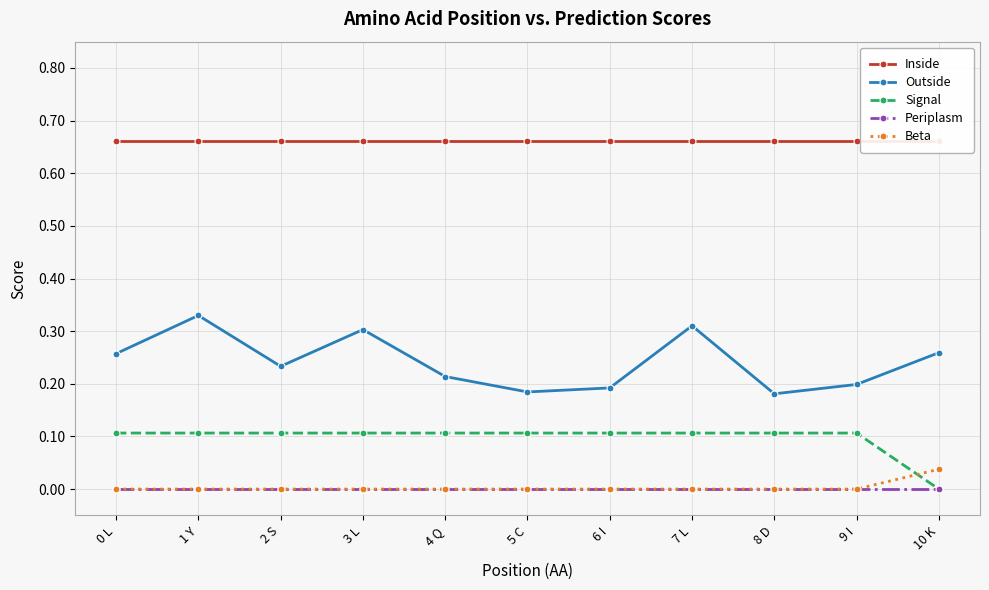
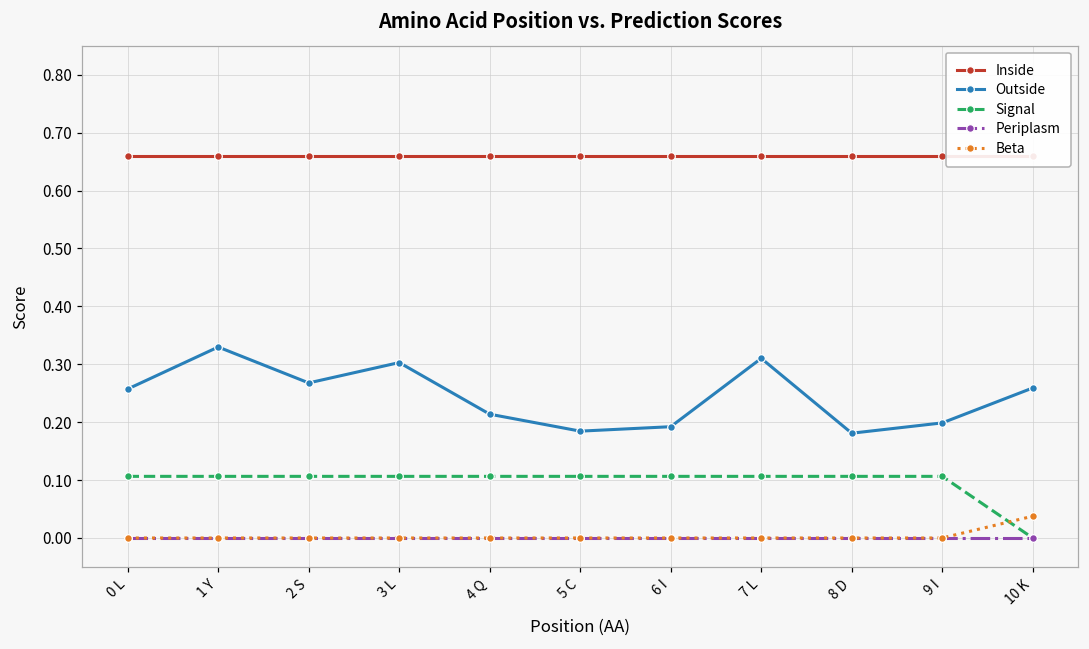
  {
    "Inside": {
      "0 L": 0.66,
      "1 Y": 0.66,
      "2 S": 0.66,
      "3 L": 0.66,
      "4 Q": 0.66,
      "5 C": 0.66,
      "6 I": 0.66,
      "7 L": 0.66,
      "8 D": 0.66,
      "9 I": 0.66
    },
    "Outside": {
      "0 L": 0.26,
      "1 Y": 0.33,
-     "2 S": 0.23,
+     "2 S": 0.27,
      "3 L": 0.30,
      "4 Q": 0.21,
      "5 C": 0.18,
      "6 I": 0.19,
      "7 L": 0.31,
      "8 D": 0.18,
      "9 I": 0.20,
      "10 K": 0.26
    },
    "Signal": {
      "0 L": 0.11,
      "1 Y": 0.11,
      "2 S": 0.11,
      "3 L": 0.11,
      "4 Q": 0.11,
      "5 C": 0.11,
      "6 I": 0.11,
      "7 L": 0.11,
      "8 D": 0.11,
      "9 I": 0.11
    },
    "Beta": {
      "10 K": 0.04
    }
  }
